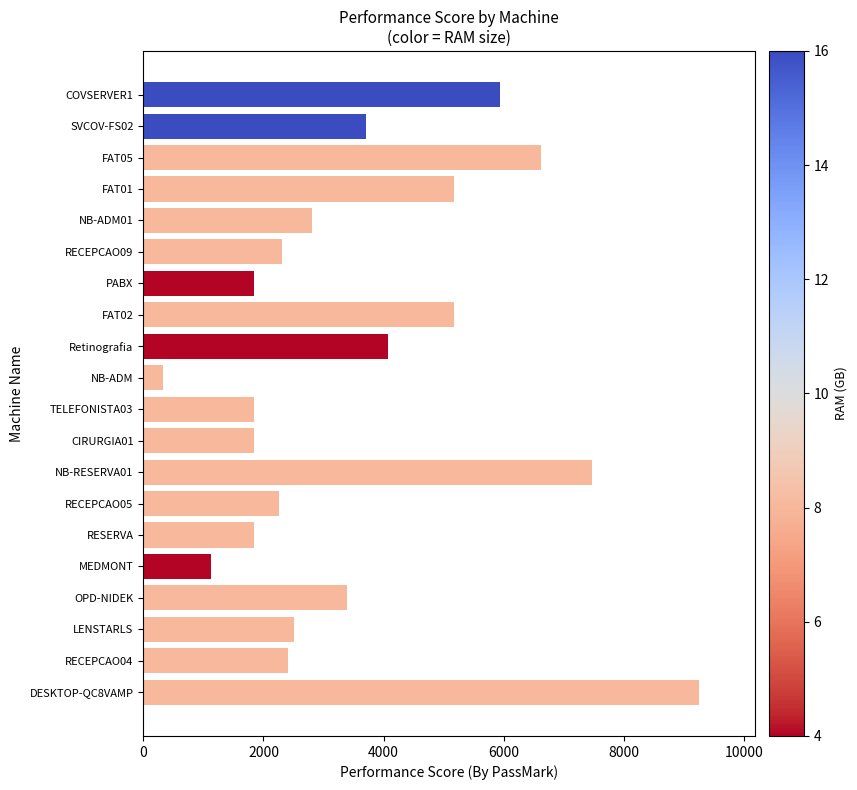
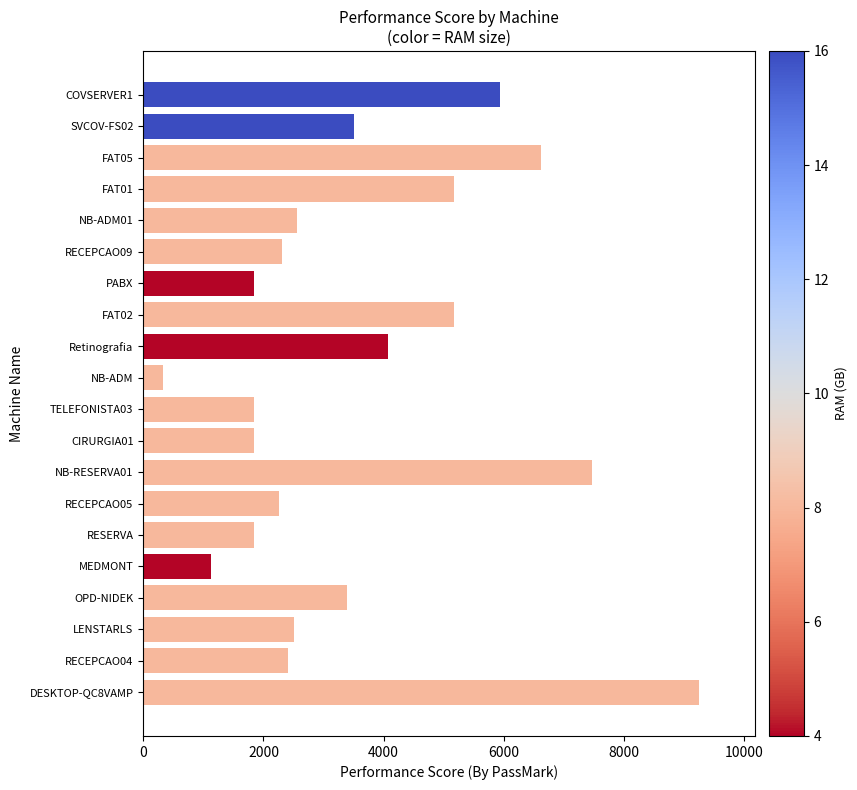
  {
    "COVSERVER1": 5900,
-   "SVCOV-FS02": 3700,
+   "SVCOV-FS02": 3500,
    "FAT05": 6600,
    "FAT01": 5200,
-   "NB-ADM01": 2800,
+   "NB-ADM01": 2600,
    "RECEPCAO09": 2300,
    "PABX": 1900,
    "FAT02": 5200,
    "Retinografia": 4100,
    "NB-ADM": 300,
    "TELEFONISTA03": 1900,
    "CIRURGIA01": 1900,
    "NB-RESERVA01": 7500,
    "RECEPCAO05": 2300,
    "RESERVA": 1900,
    "MEDMONT": 1100,
    "OPD-NIDEK": 3400,
    "LENSTARLS": 2500,
    "RECEPCAO04": 2400,
    "DESKTOP-QC8VAMP": 9300
  }
